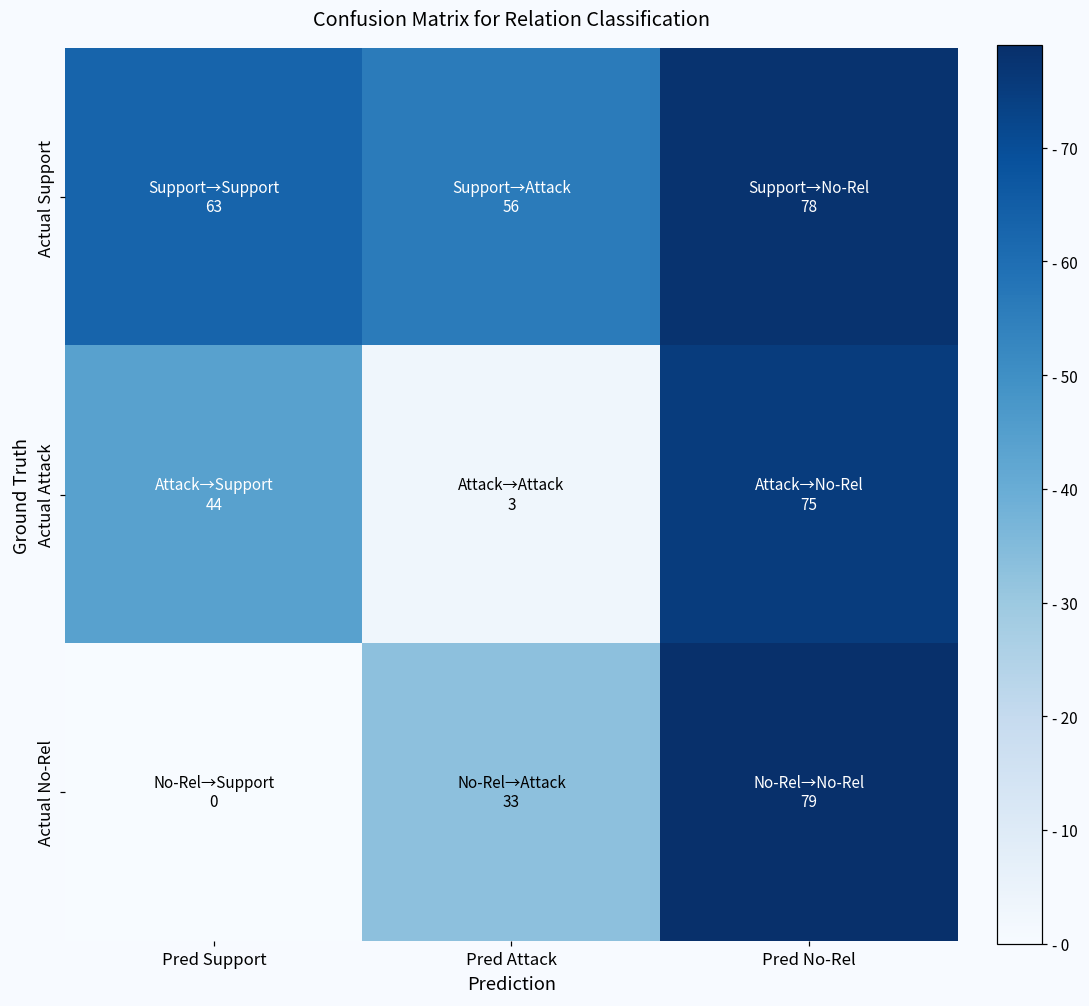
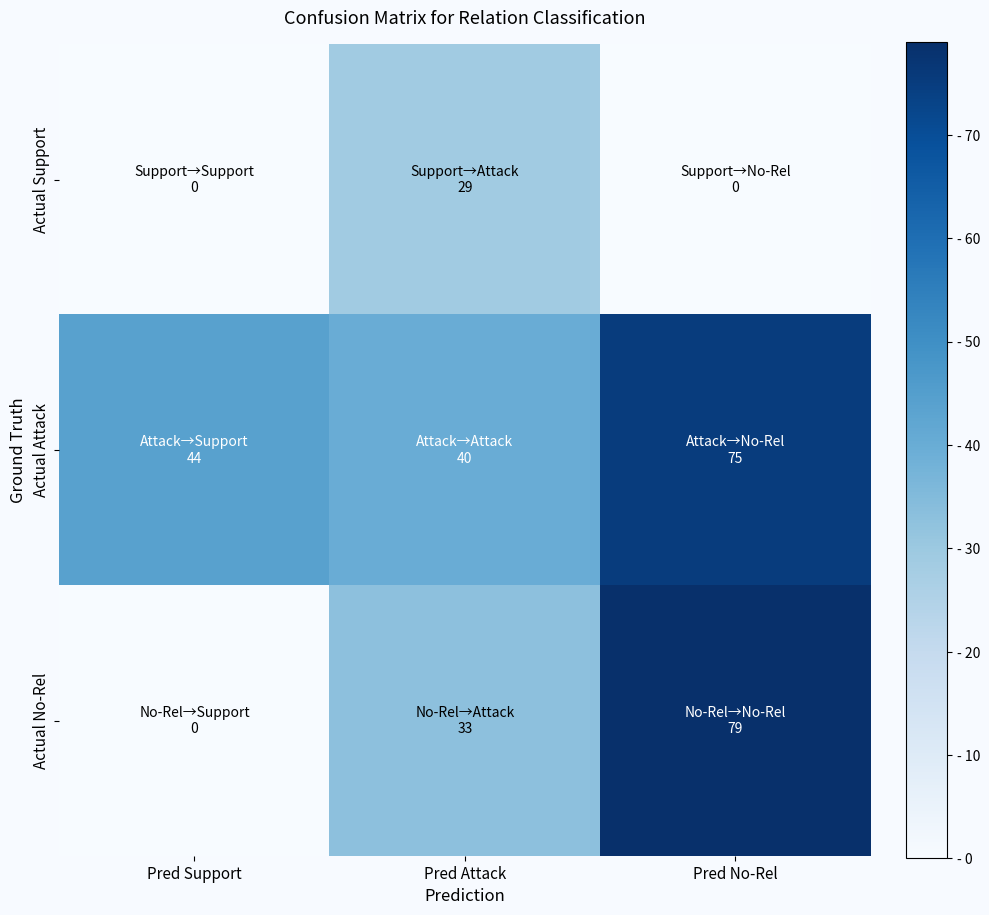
  {
    "Actual Support": {
-     "Pred Support": 63,
-     "Pred Attack": 56,
-     "Pred No-Rel": 78
+     "Pred Support": 0,
+     "Pred Attack": 29,
+     "Pred No-Rel": 0
    },
    "Actual Attack": {
      "Pred Support": 44,
-     "Pred Attack": 3,
+     "Pred Attack": 40,
      "Pred No-Rel": 75
    },
    "Actual No-Rel": {
      "Pred Support": 0,
      "Pred Attack": 33,
      "Pred No-Rel": 79
    }
  }
